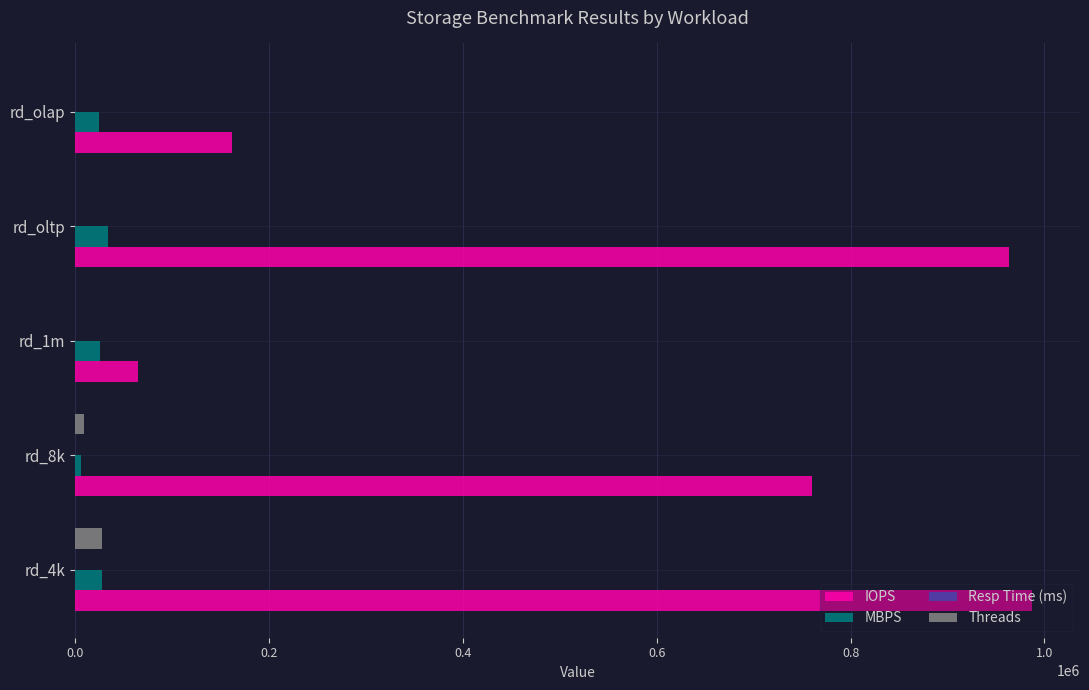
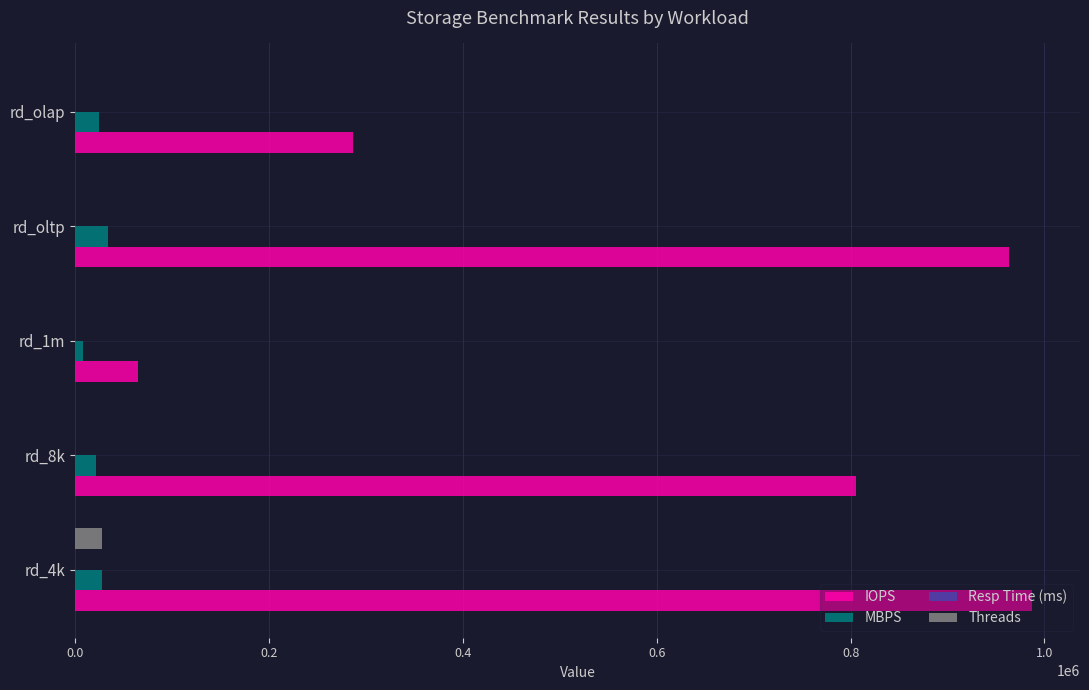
  {
    "IOPS": {
-     "rd_olap": 160000,
+     "rd_olap": 290000,
      "rd_oltp": 960000,
      "rd_1m": 60000,
-     "rd_8k": 760000
+     "rd_8k": 810000
    },
    "MBPS": {
      "rd_olap": 20000,
      "rd_oltp": 30000,
-     "rd_1m": 30000,
-     "rd_8k": 10000,
+     "rd_1m": 10000,
+     "rd_8k": 20000,
      "rd_4k": 30000
    },
    "Threads": {
-     "rd_8k": 10000,
+     "rd_8k": 0,
      "rd_4k": 30000
    }
  }
